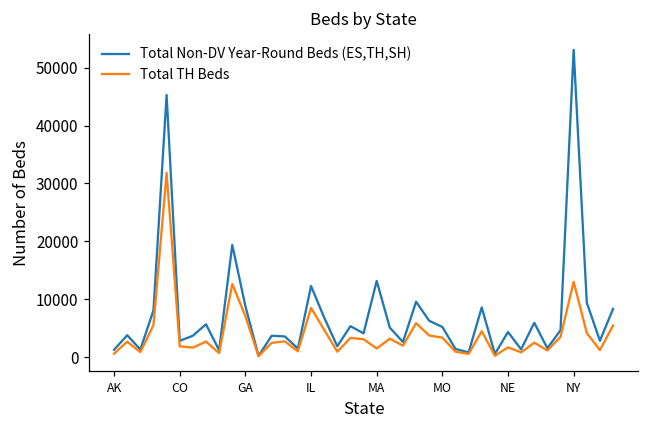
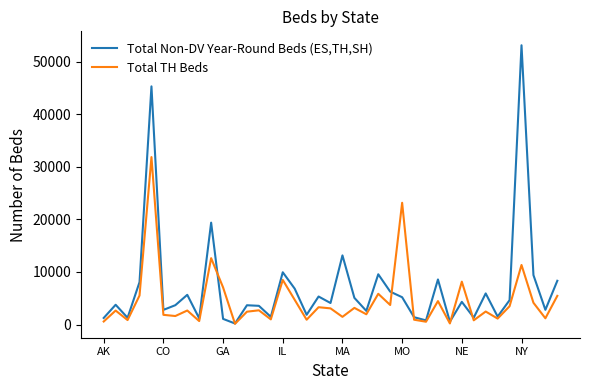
  {
    "Total Non-DV Year-Round Beds (ES,TH,SH)": {
      "AK": 1000,
      "CO": 3000,
-     "GA": 9000,
-     "IL": 12000,
+     "GA": 1000,
+     "IL": 10000,
      "MA": 13000,
      "MO": 5000,
      "NE": 4000,
      "NY": 53000
    },
    "Total TH Beds": {
      "AK": 1000,
      "CO": 2000,
      "GA": 7000,
      "IL": 8000,
      "MA": 1000,
-     "MO": 3000,
-     "NE": 2000,
-     "NY": 13000
+     "MO": 23000,
+     "NE": 8000,
+     "NY": 11000
    }
  }
